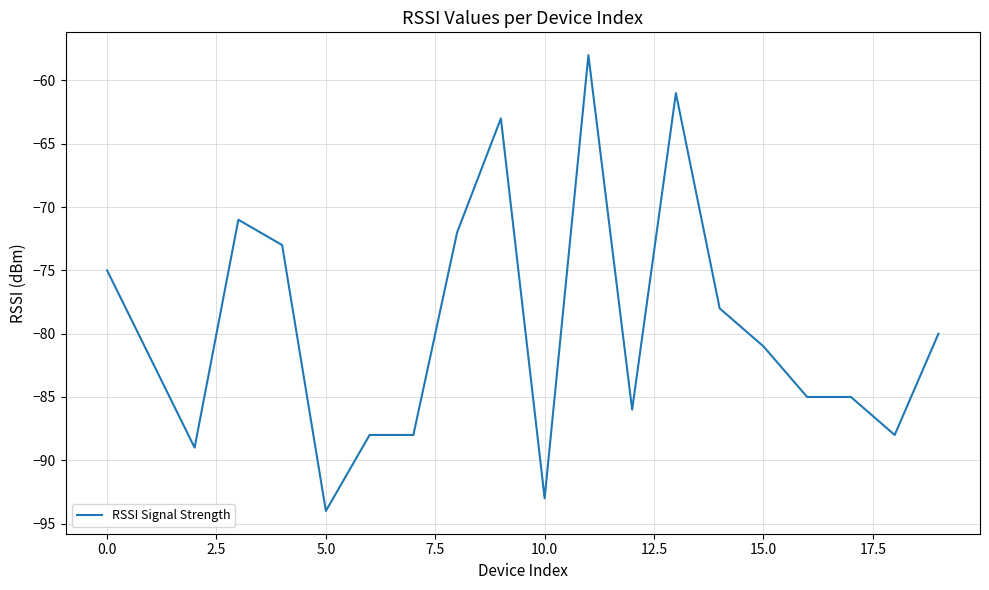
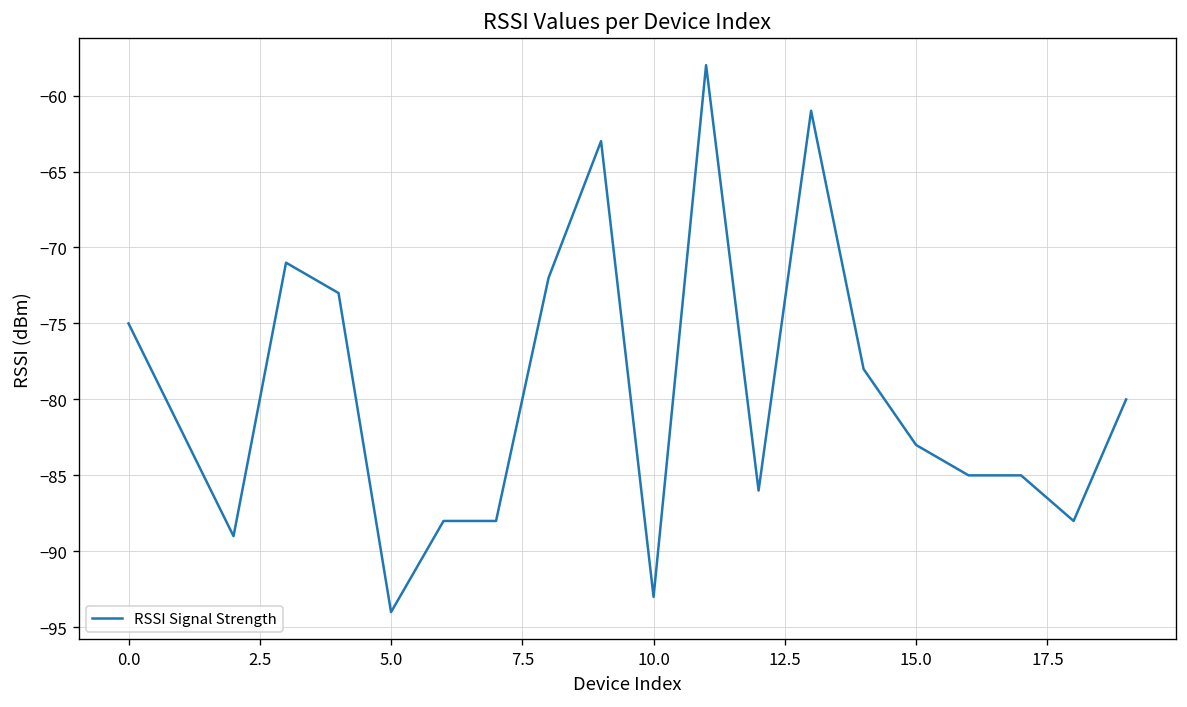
  {
    "0.0": -75,
    "5.0": -94,
    "10.0": -93,
-   "15.0": -81
+   "15.0": -83
  }
